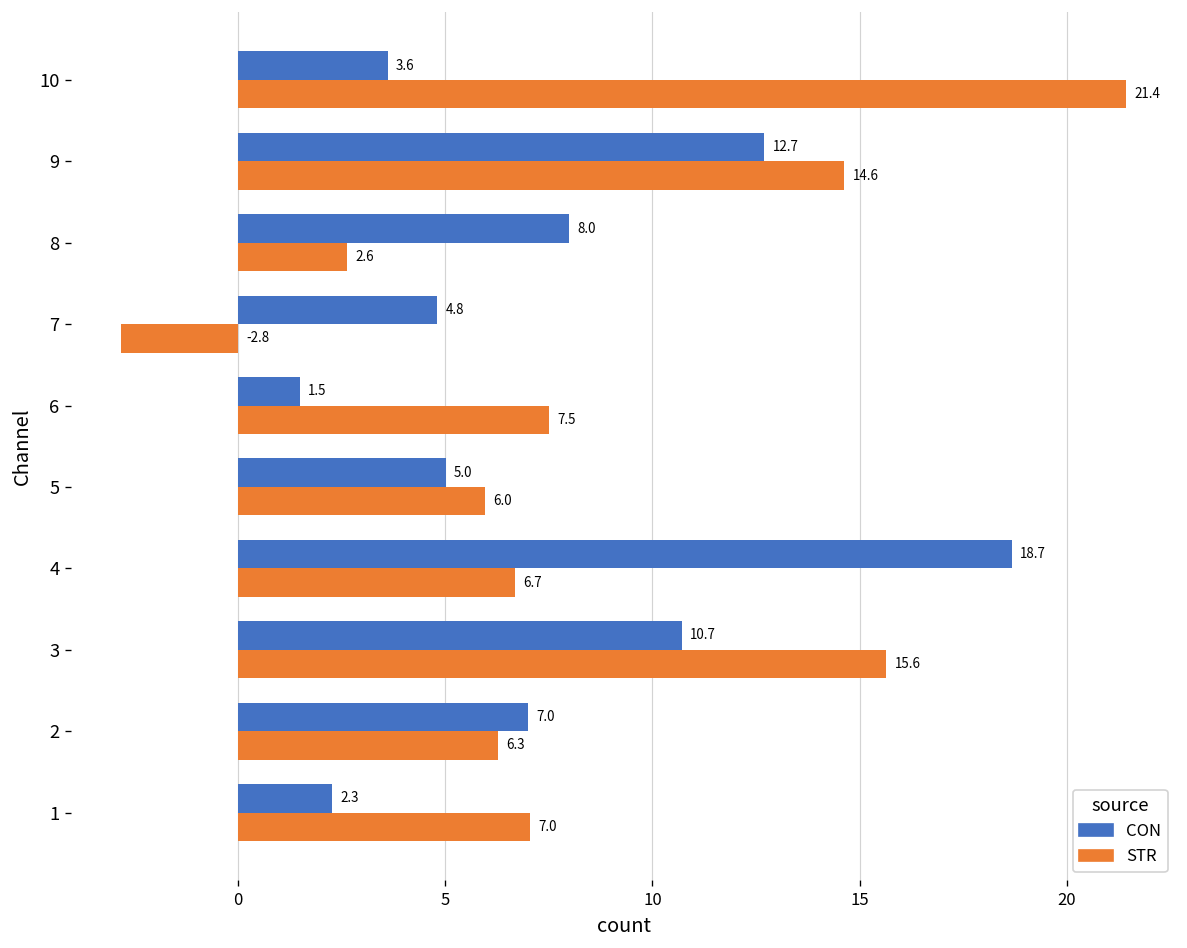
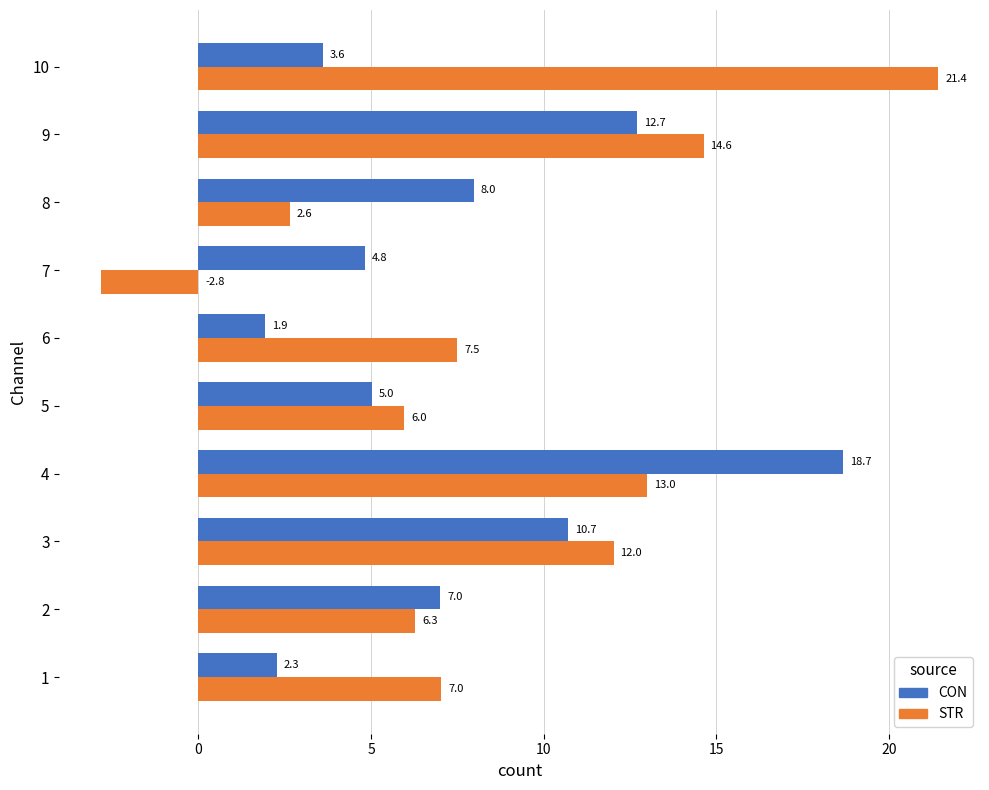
  {
    "CON": {
      "10": 3.6,
      "9": 12.7,
      "8": 8.0,
      "7": 4.8,
-     "6": 1.5,
+     "6": 1.9,
      "5": 5.0,
      "4": 18.7,
      "3": 10.7,
      "2": 7.0,
      "1": 2.3
    },
    "STR": {
      "10": 21.4,
      "9": 14.6,
      "8": 2.6,
      "6": 7.5,
      "5": 6.0,
-     "4": 6.7,
-     "3": 15.6,
+     "4": 13.0,
+     "3": 12.0,
      "2": 6.3,
      "1": 7.0
    }
  }
